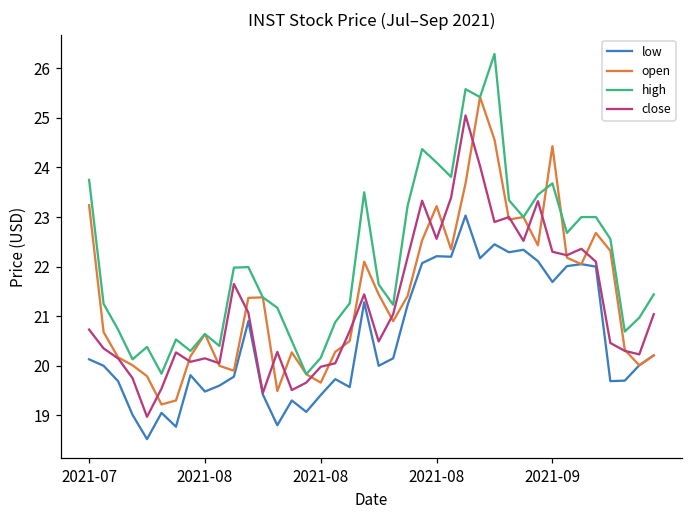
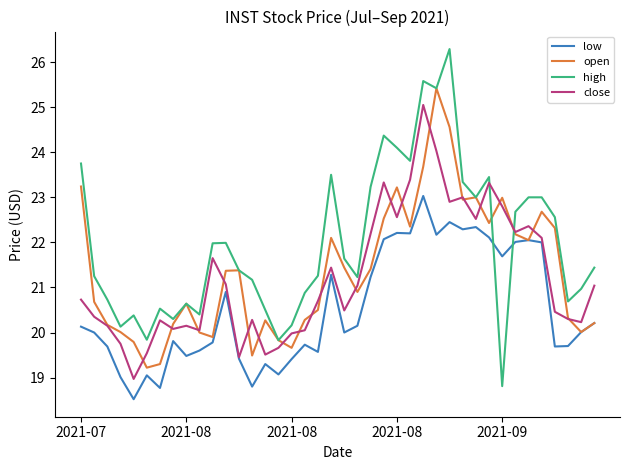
  {
    "low": {
      "2021-07": 20.1,
      "2021-09": 21.7
    },
    "open": {
      "2021-07": 23.2,
-     "2021-09": 24.4
+     "2021-09": 23.0
    },
    "high": {
      "2021-07": 23.8,
-     "2021-09": 23.7
+     "2021-09": 18.8
    },
    "close": {
      "2021-07": 20.7,
-     "2021-09": 22.3
+     "2021-09": 22.8
    }
  }
